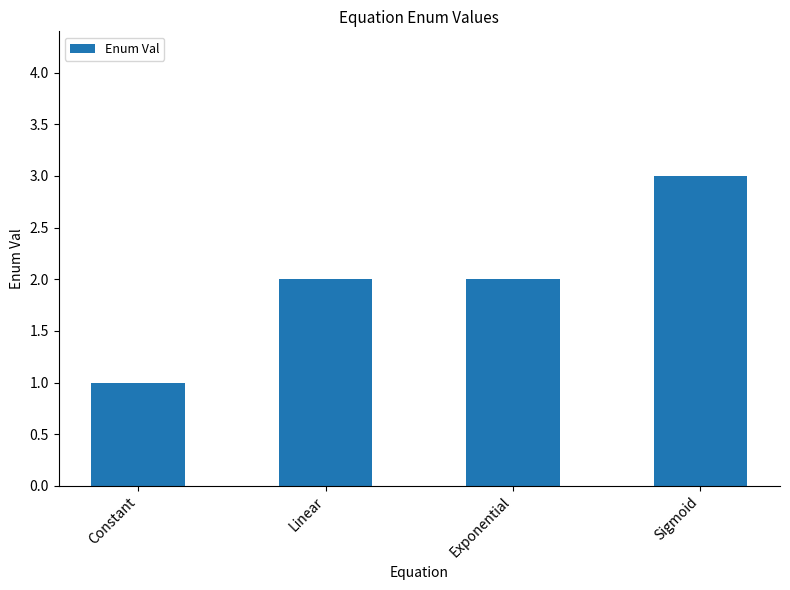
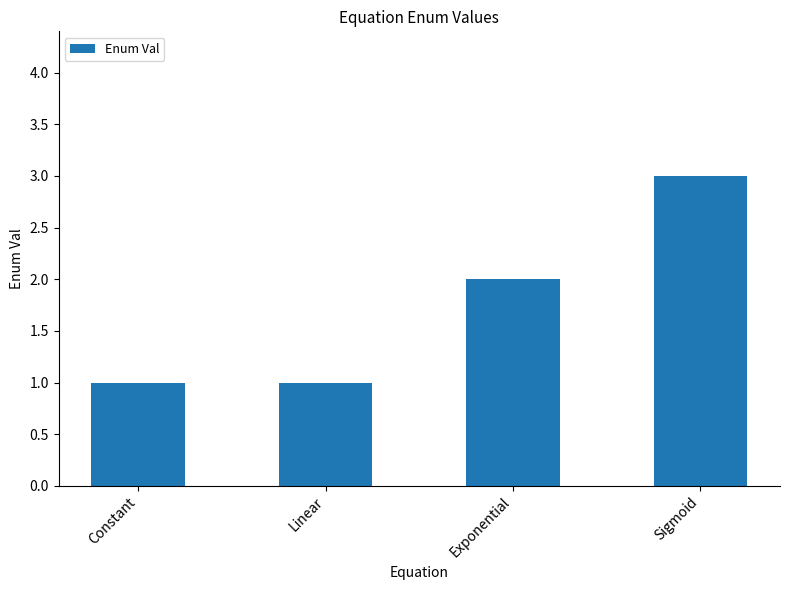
  {
    "Constant": 1,
-   "Linear": 2,
+   "Linear": 1,
    "Exponential": 2,
    "Sigmoid": 3
  }
